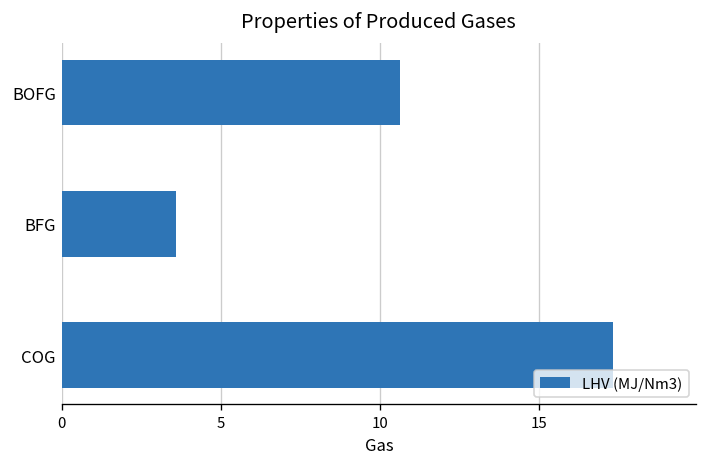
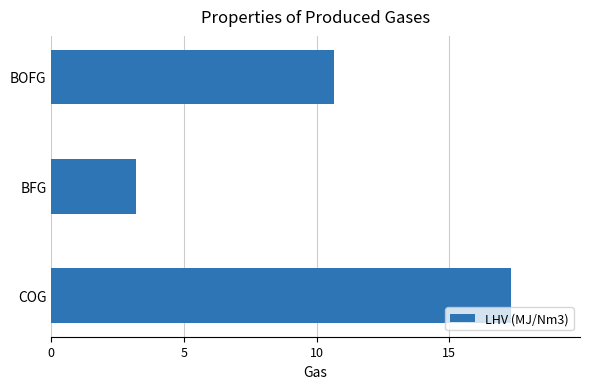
  {
    "BOFG": 10.6,
-   "BFG": 3.6,
+   "BFG": 3.2,
    "COG": 17.3
  }
